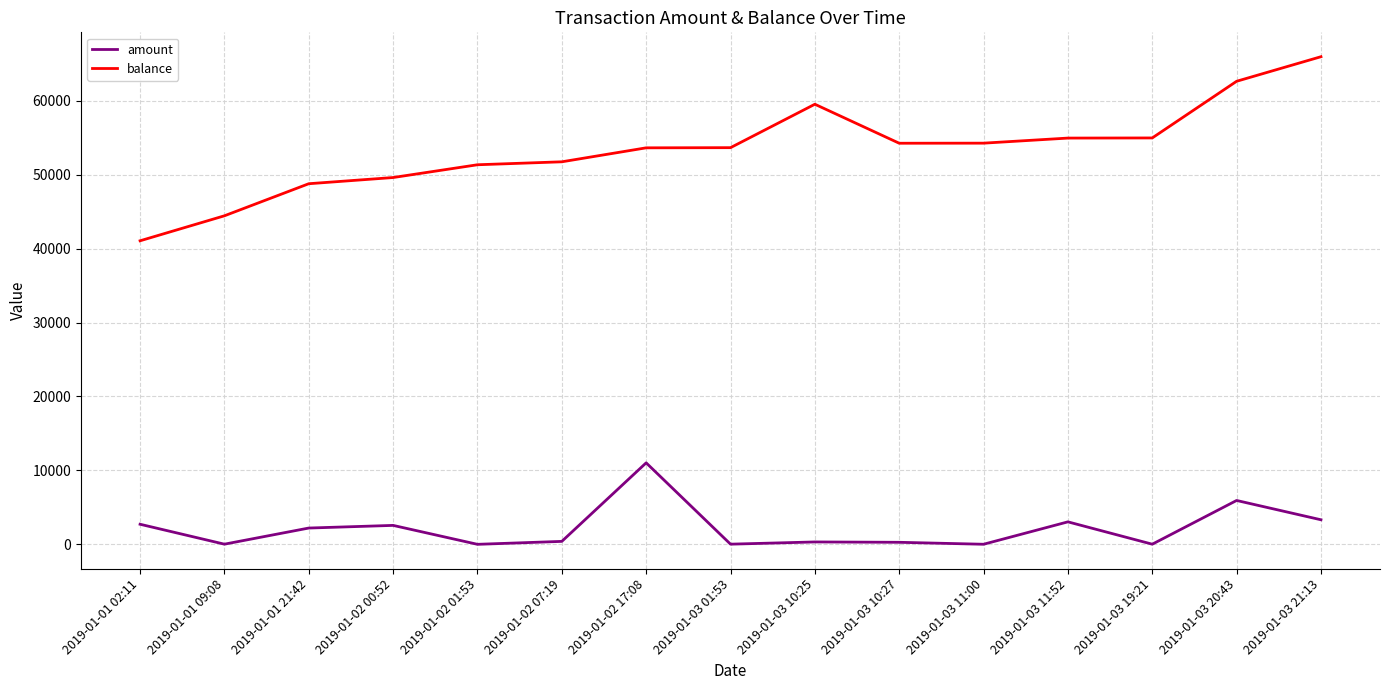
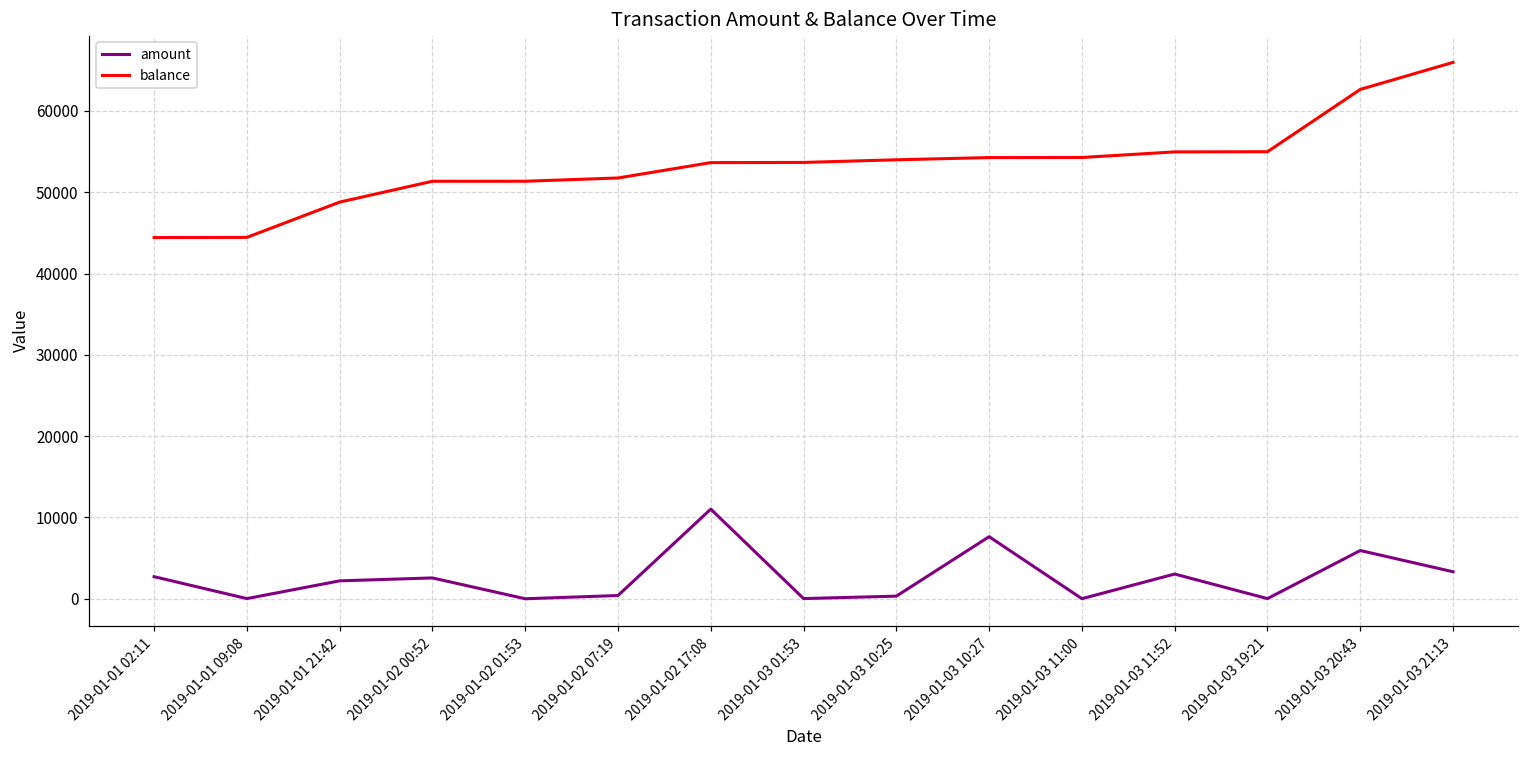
  {
    "amount": {
      "2019-01-01 02:11": 3000,
      "2019-01-01 09:08": 0,
      "2019-01-01 21:42": 2000,
      "2019-01-02 00:52": 3000,
      "2019-01-02 01:53": 0,
      "2019-01-02 07:19": 0,
      "2019-01-02 17:08": 11000,
      "2019-01-03 01:53": 0,
      "2019-01-03 10:25": 0,
-     "2019-01-03 10:27": 0,
+     "2019-01-03 10:27": 8000,
      "2019-01-03 11:00": 0,
      "2019-01-03 11:52": 3000,
      "2019-01-03 19:21": 0,
      "2019-01-03 20:43": 6000,
      "2019-01-03 21:13": 3000
    },
    "balance": {
-     "2019-01-01 02:11": 41000,
+     "2019-01-01 02:11": 44000,
      "2019-01-01 09:08": 44000,
      "2019-01-01 21:42": 49000,
-     "2019-01-02 00:52": 50000,
+     "2019-01-02 00:52": 51000,
      "2019-01-02 01:53": 51000,
      "2019-01-02 07:19": 52000,
      "2019-01-02 17:08": 54000,
      "2019-01-03 01:53": 54000,
-     "2019-01-03 10:25": 60000,
+     "2019-01-03 10:25": 54000,
      "2019-01-03 10:27": 54000,
      "2019-01-03 11:00": 54000,
      "2019-01-03 11:52": 55000,
      "2019-01-03 19:21": 55000,
      "2019-01-03 20:43": 63000,
      "2019-01-03 21:13": 66000
    }
  }
